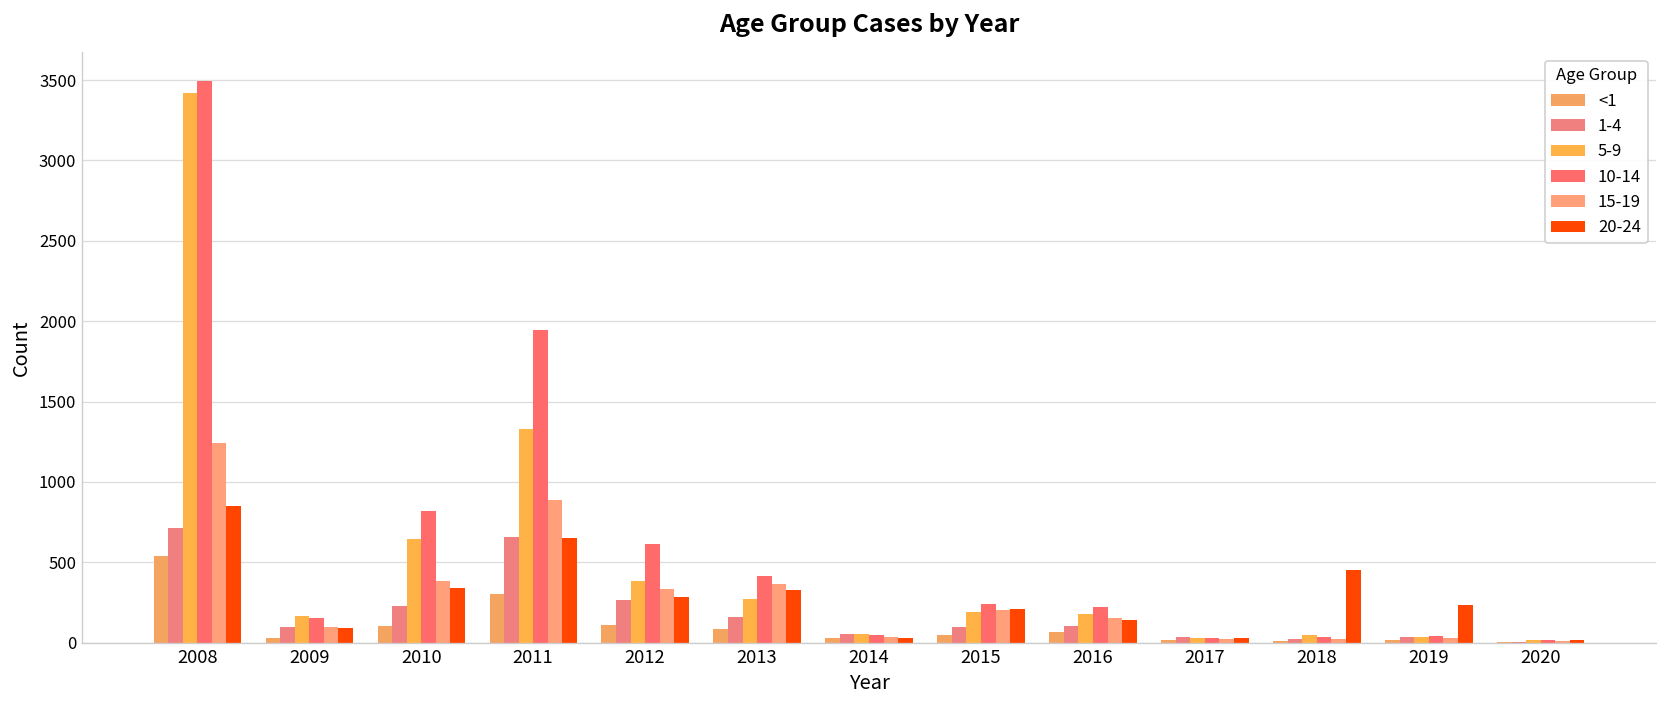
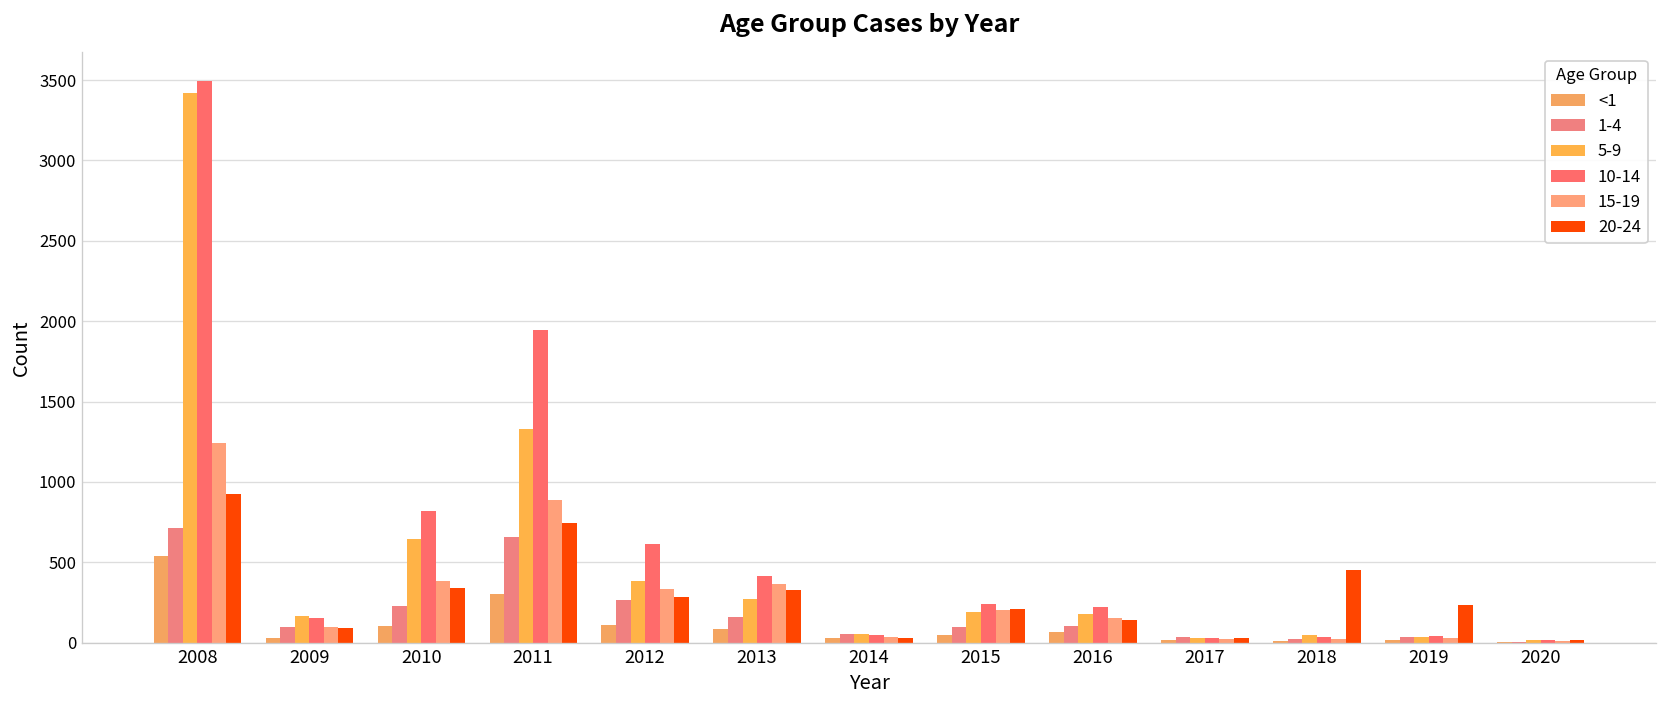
  {
    "20-24": {
-     "2008": 850,
+     "2008": 920,
      "2009": 90,
      "2010": 340,
-     "2011": 650,
+     "2011": 750,
      "2012": 290,
      "2013": 330,
      "2014": 30,
      "2015": 210,
      "2016": 140,
      "2017": 30,
      "2018": 460,
      "2019": 230
    }
  }
